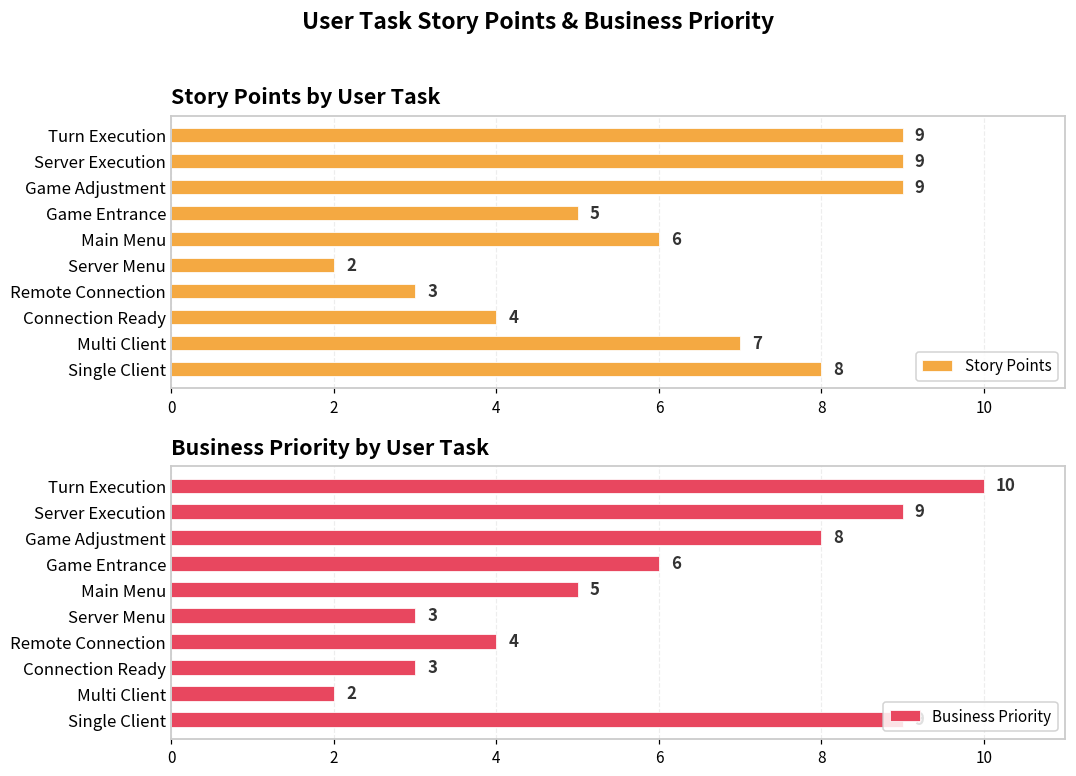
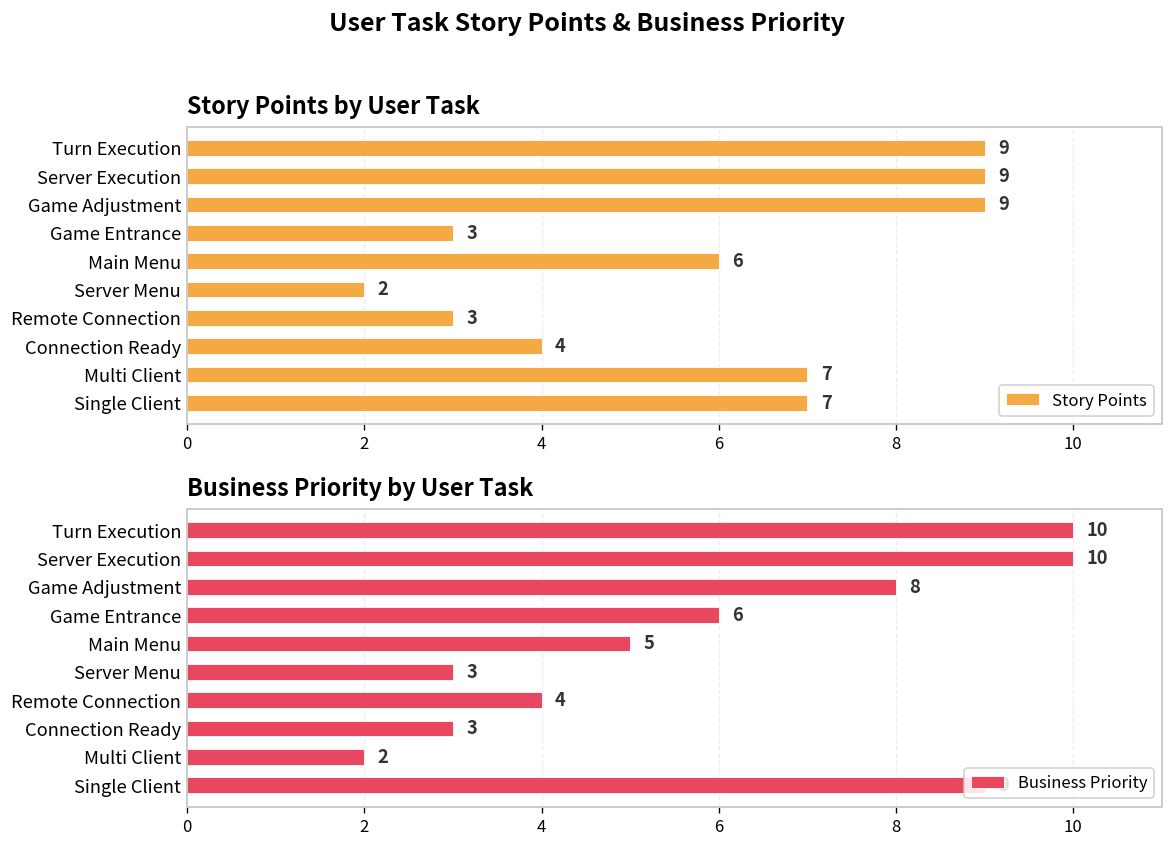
  {
    "Story Points by User Task": {
      "Turn Execution": 9,
      "Server Execution": 9,
      "Game Adjustment": 9,
-     "Game Entrance": 5,
+     "Game Entrance": 3,
      "Main Menu": 6,
      "Server Menu": 2,
      "Remote Connection": 3,
      "Connection Ready": 4,
      "Multi Client": 7,
-     "Single Client": 8
+     "Single Client": 7
    },
    "Business Priority by User Task": {
      "Turn Execution": 10,
-     "Server Execution": 9,
+     "Server Execution": 10,
      "Game Adjustment": 8,
      "Game Entrance": 6,
      "Main Menu": 5,
      "Server Menu": 3,
      "Remote Connection": 4,
      "Connection Ready": 3,
      "Multi Client": 2
    }
  }
